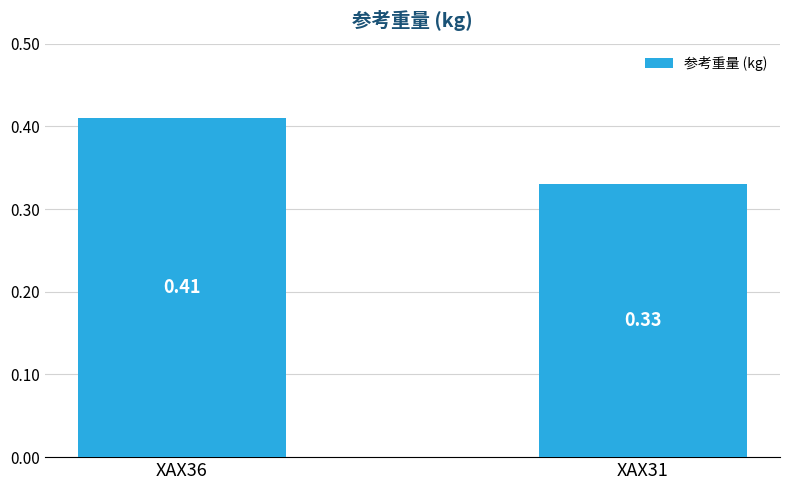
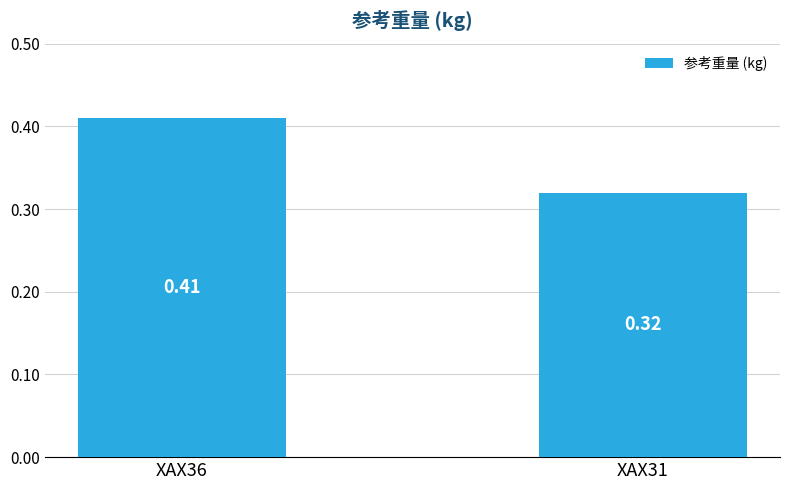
  {
    "XAX36": 0.41,
-   "XAX31": 0.33
+   "XAX31": 0.32
  }
